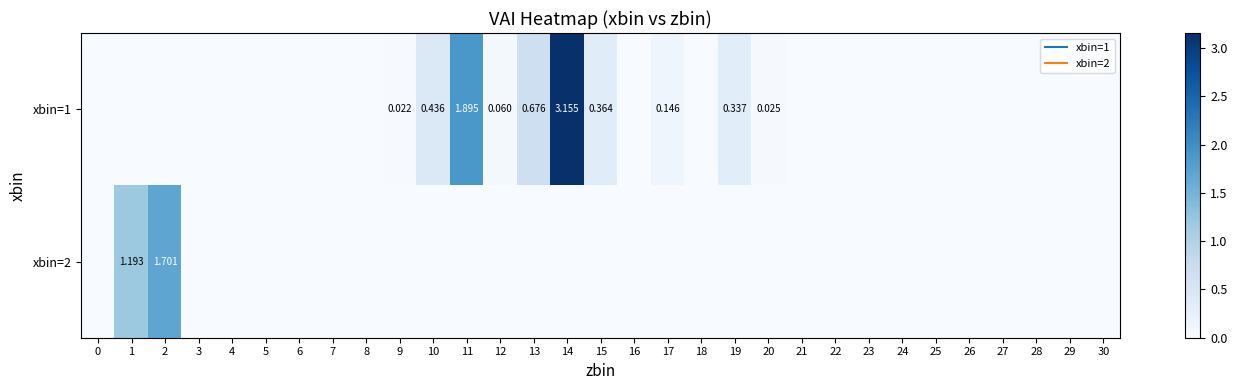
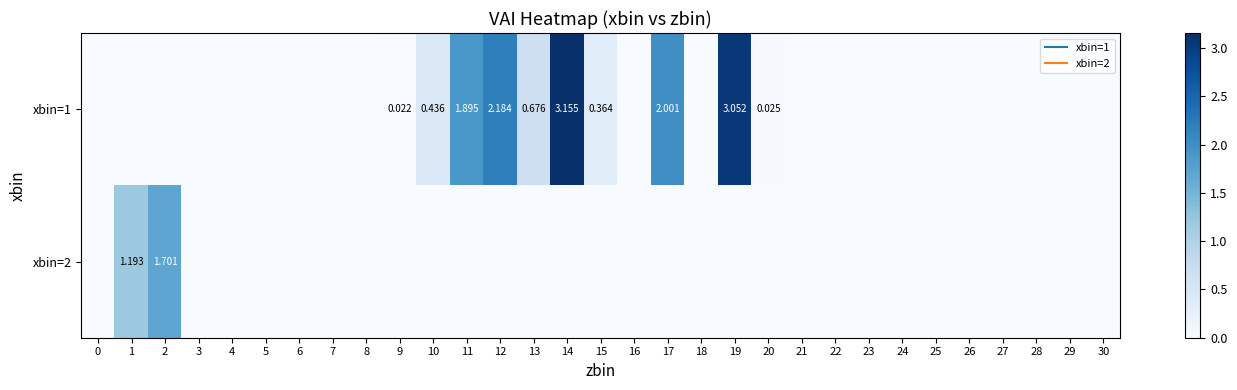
  {
    "xbin=1": {
      "9": 0.022,
      "10": 0.436,
      "11": 1.895,
-     "12": 0.060,
+     "12": 2.184,
      "13": 0.676,
      "14": 3.155,
      "15": 0.364,
-     "17": 0.146,
-     "19": 0.337,
+     "17": 2.001,
+     "19": 3.052,
      "20": 0.025
    },
    "xbin=2": {
      "1": 1.193,
      "2": 1.701
    }
  }
